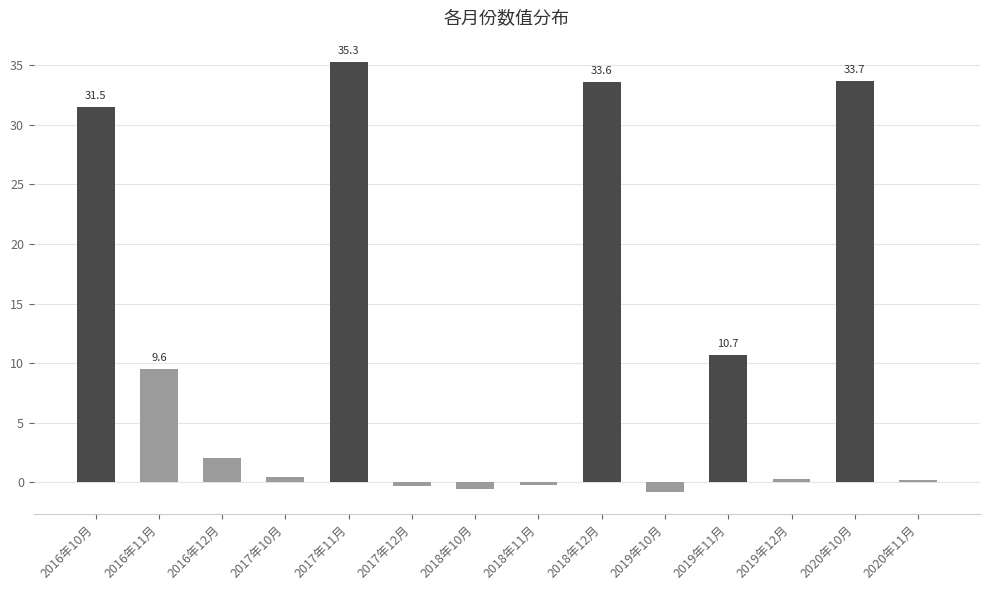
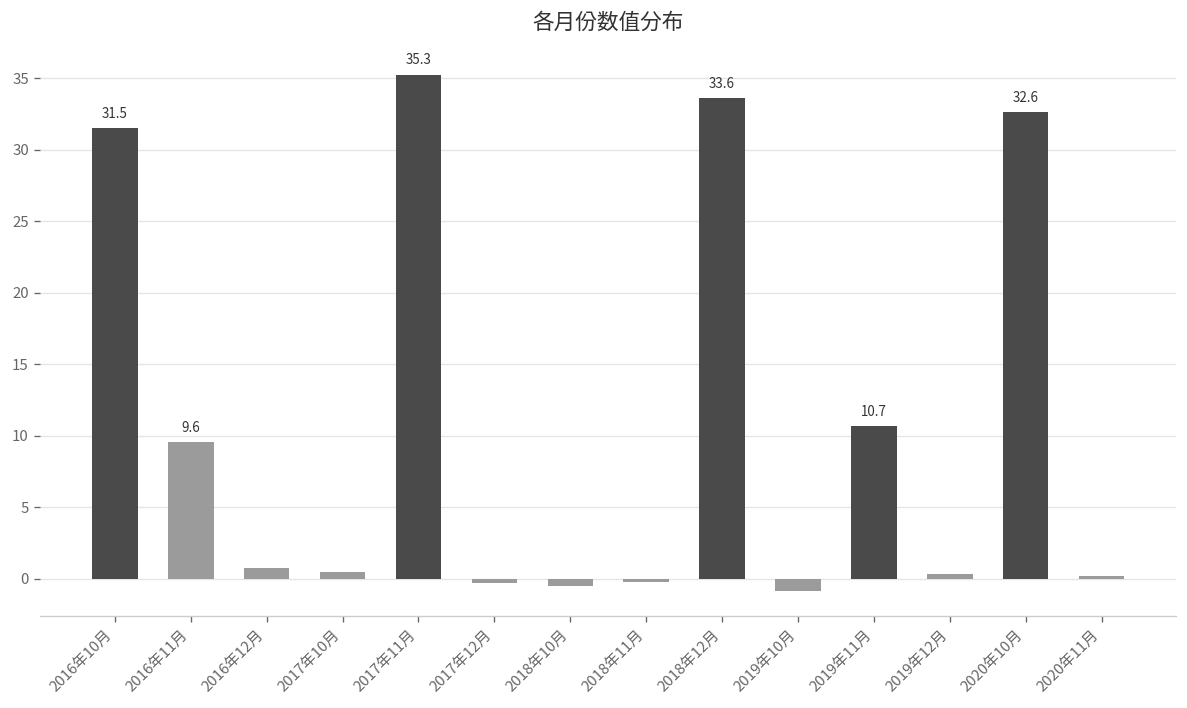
  {
    "2016年10月": 31.5,
    "2016年11月": 9.6,
-   "2016年12月": 2.0,
+   "2016年12月": 0.7,
    "2017年11月": 35.3,
    "2018年12月": 33.6,
    "2019年11月": 10.7,
-   "2020年10月": 33.7
+   "2020年10月": 32.6
  }
